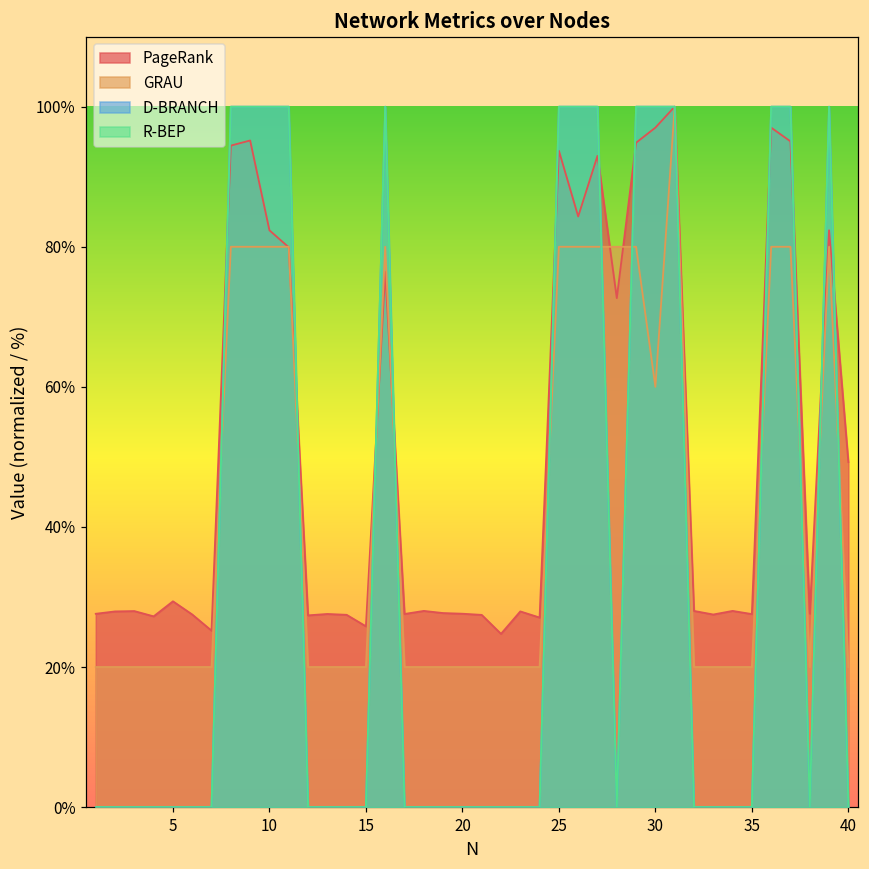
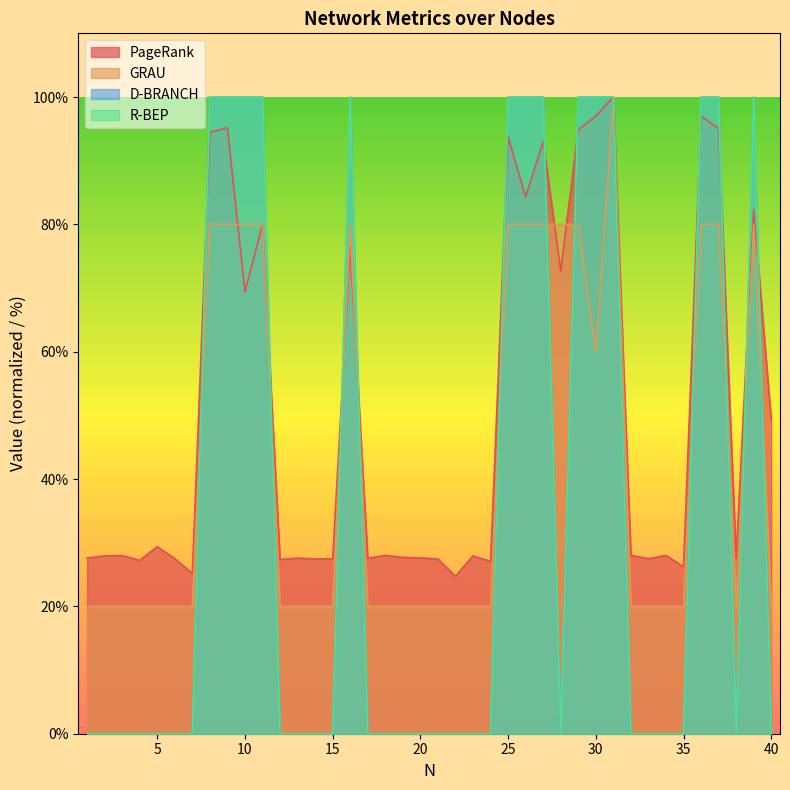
  {
    "PageRank": {
      "5": "29%",
-     "10": "82%",
-     "15": "26%",
+     "10": "69%",
+     "15": "27%",
      "20": "28%",
      "25": "94%",
      "30": "97%",
-     "35": "28%",
+     "35": "26%",
      "40": "49%"
    },
    "GRAU": {
      "5": "20%",
      "10": "80%",
      "15": "20%",
      "20": "20%",
      "25": "80%",
      "30": "60%",
      "35": "20%",
      "40": "20%"
    },
    "R-BEP": {
      "5": "0%",
      "10": "100%",
      "15": "0%",
      "20": "0%",
      "25": "100%",
      "30": "100%",
      "35": "0%",
      "40": "0%"
    }
  }
